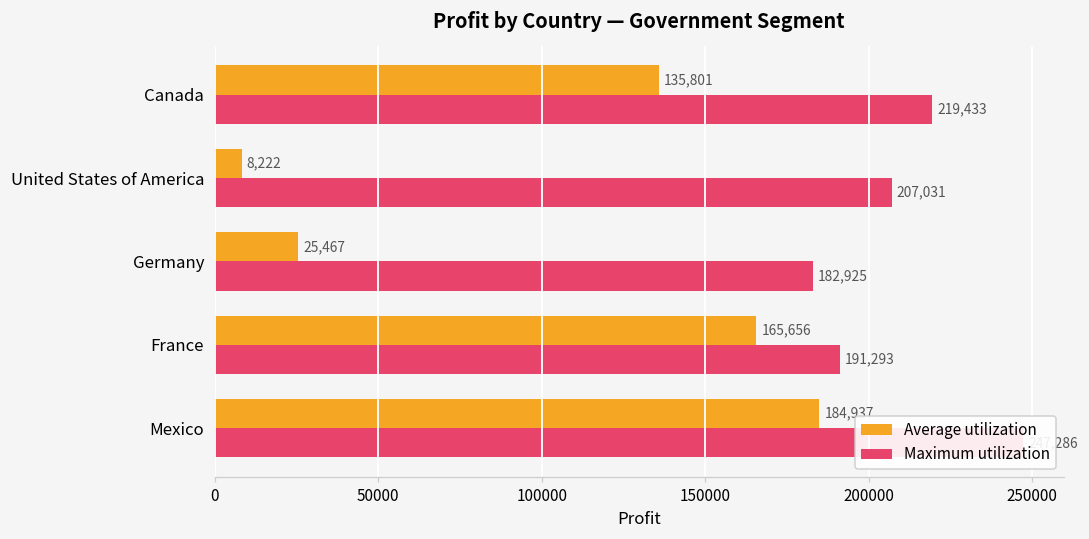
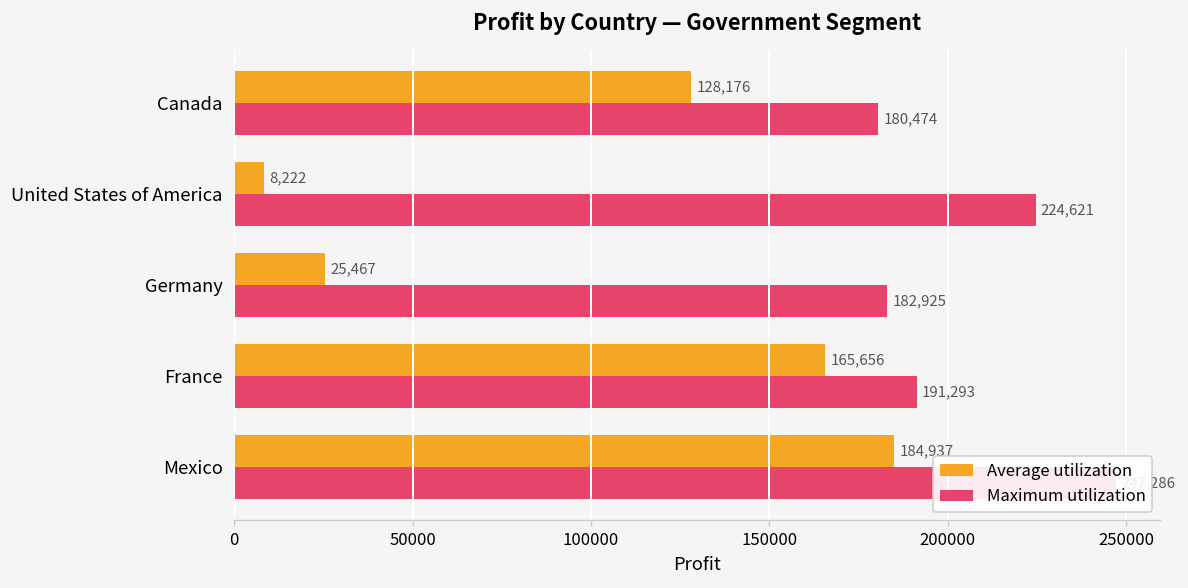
  {
    "Average utilization": {
-     "Canada": "135,801",
+     "Canada": "128,176",
      "United States of America": "8,222",
      "Germany": "25,467",
      "France": "165,656"
    },
    "Maximum utilization": {
-     "Canada": "219,433",
-     "United States of America": "207,031",
+     "Canada": "180,474",
+     "United States of America": "224,621",
      "Germany": "182,925",
      "France": "191,293"
    }
  }
